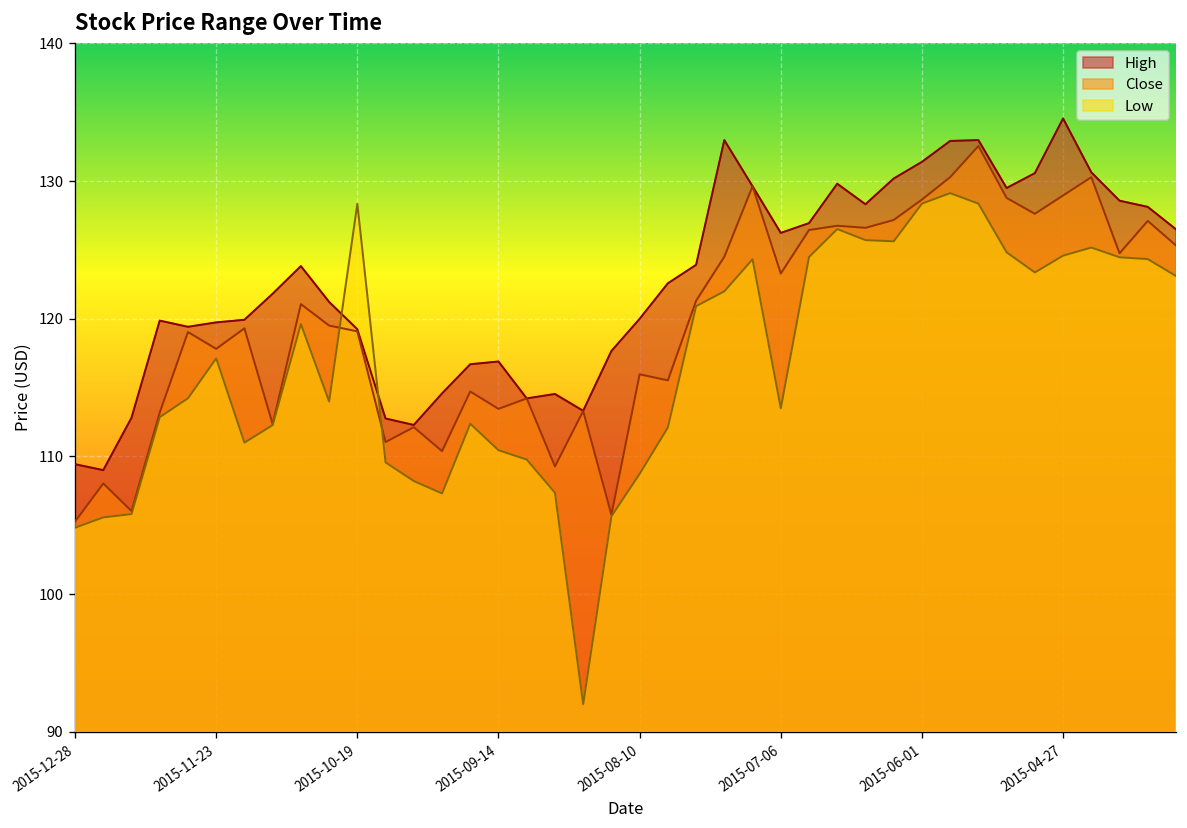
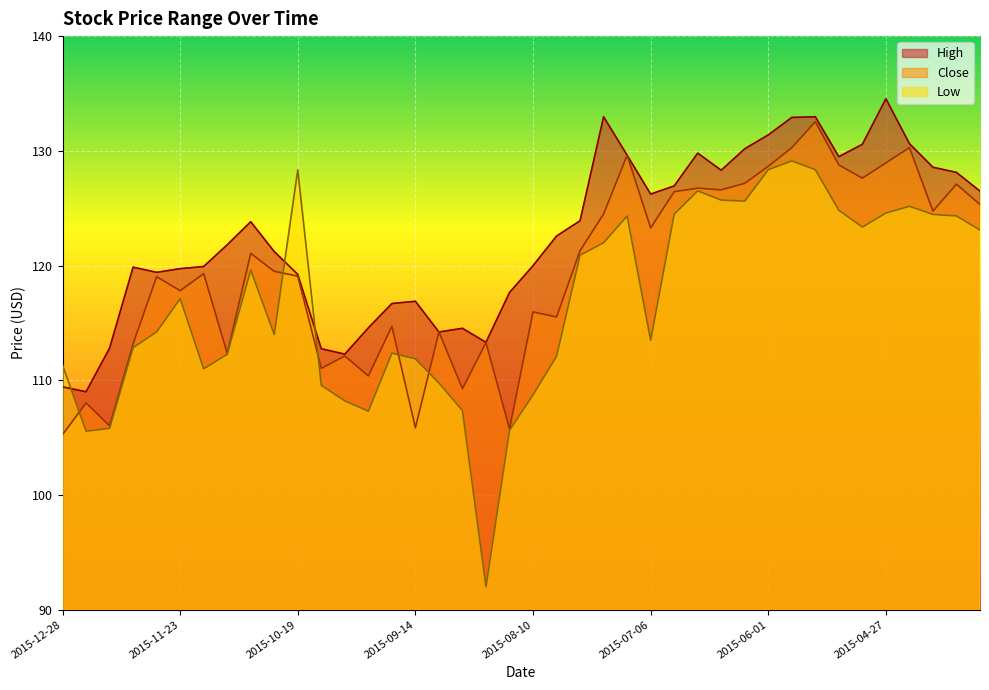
  {
    "High": {
      "2015-12-28": 109.4,
      "2015-11-23": 119.7,
      "2015-09-14": 116.9,
      "2015-08-10": 120.0,
      "2015-07-06": 126.2,
      "2015-06-01": 131.4,
      "2015-04-27": 134.5
    },
    "Close": {
      "2015-12-28": 105.3,
      "2015-11-23": 117.8,
-     "2015-09-14": 113.4,
+     "2015-09-14": 105.9,
      "2015-08-10": 116.0,
      "2015-07-06": 123.3,
      "2015-06-01": 128.6,
      "2015-04-27": 128.9
    },
    "Low": {
-     "2015-12-28": 104.8,
+     "2015-12-28": 111.3,
      "2015-11-23": 117.1,
      "2015-10-19": 128.3,
-     "2015-09-14": 110.4,
+     "2015-09-14": 111.9,
      "2015-08-10": 108.7,
      "2015-07-06": 113.5,
      "2015-06-01": 128.4,
      "2015-04-27": 124.6
    }
  }
